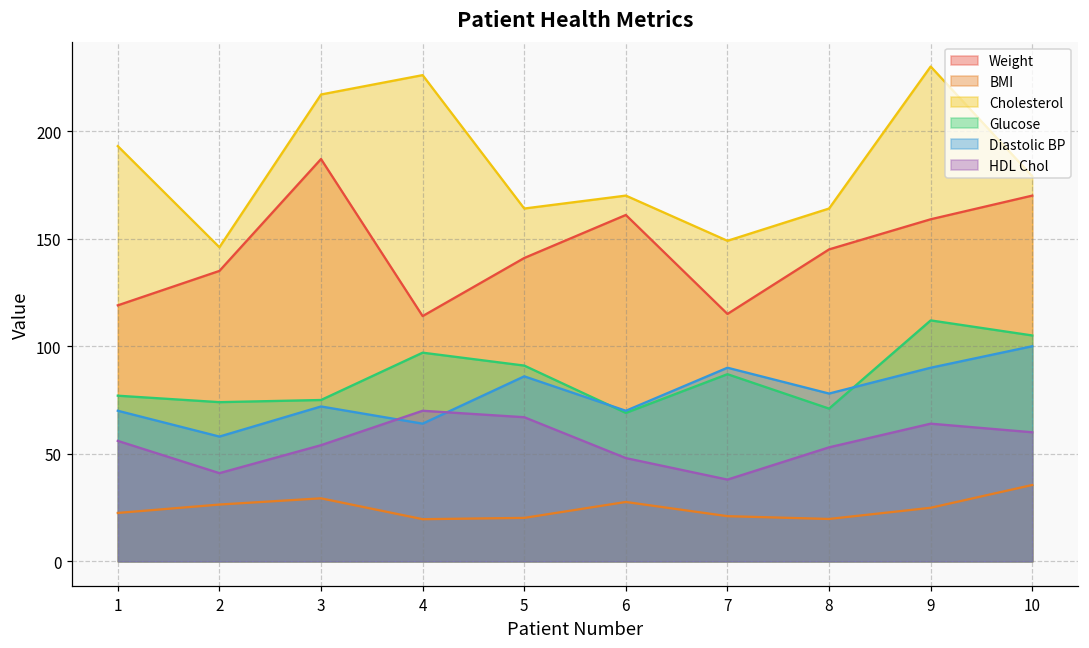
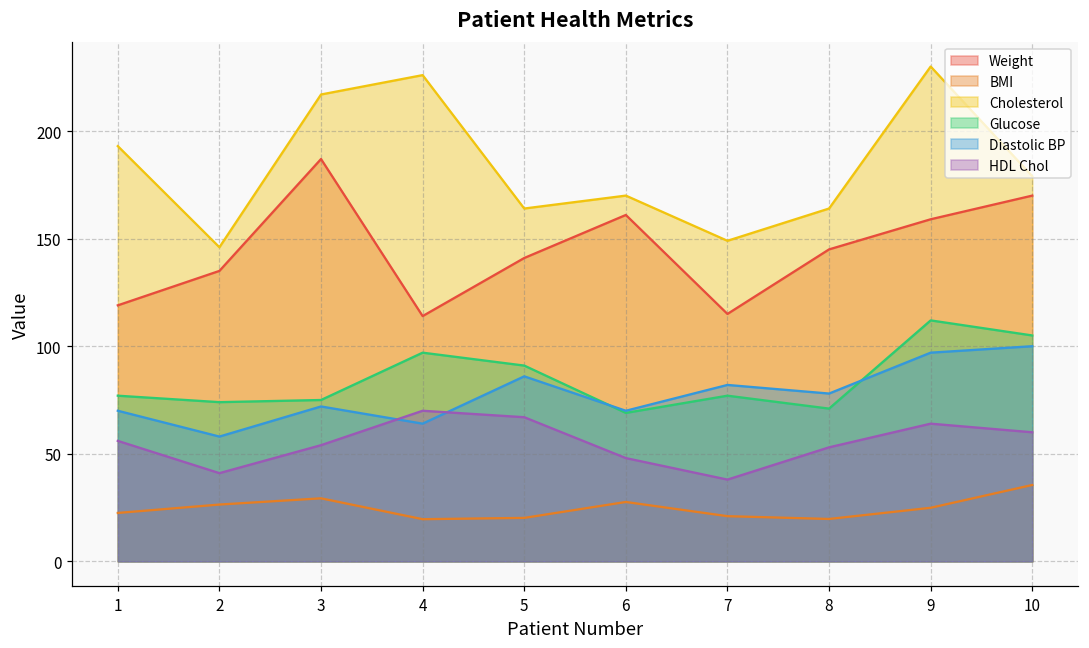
  {
    "Glucose": {
      "1": 77,
      "2": 74,
      "3": 75,
      "4": 97,
      "5": 91,
-     "7": 87,
+     "7": 77,
      "8": 71,
      "9": 112,
      "10": 105
    },
    "Diastolic BP": {
      "1": 70,
      "2": 58,
      "3": 72,
      "4": 64,
      "5": 86,
-     "7": 90,
+     "7": 82,
      "8": 78,
-     "9": 90,
+     "9": 97,
      "10": 100
    },
    "HDL Chol": {
      "1": 56,
      "2": 41,
      "3": 54,
      "4": 70,
      "5": 67,
      "6": 48,
      "7": 38,
      "8": 53,
      "9": 64,
      "10": 60
    }
  }
